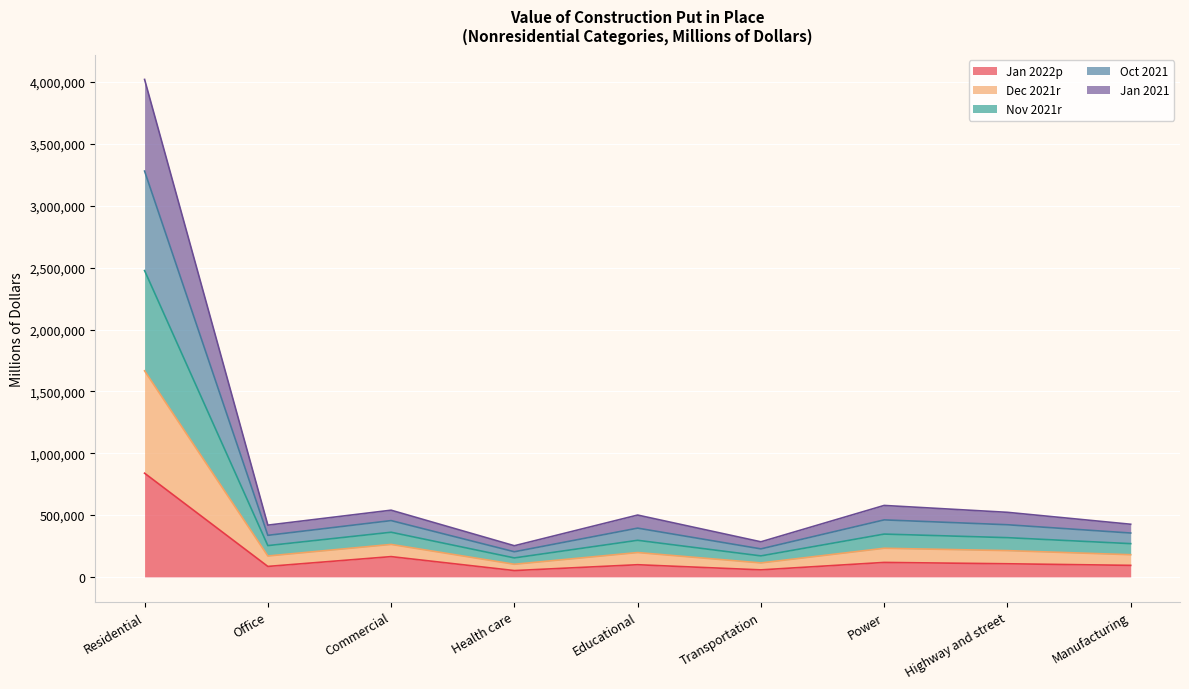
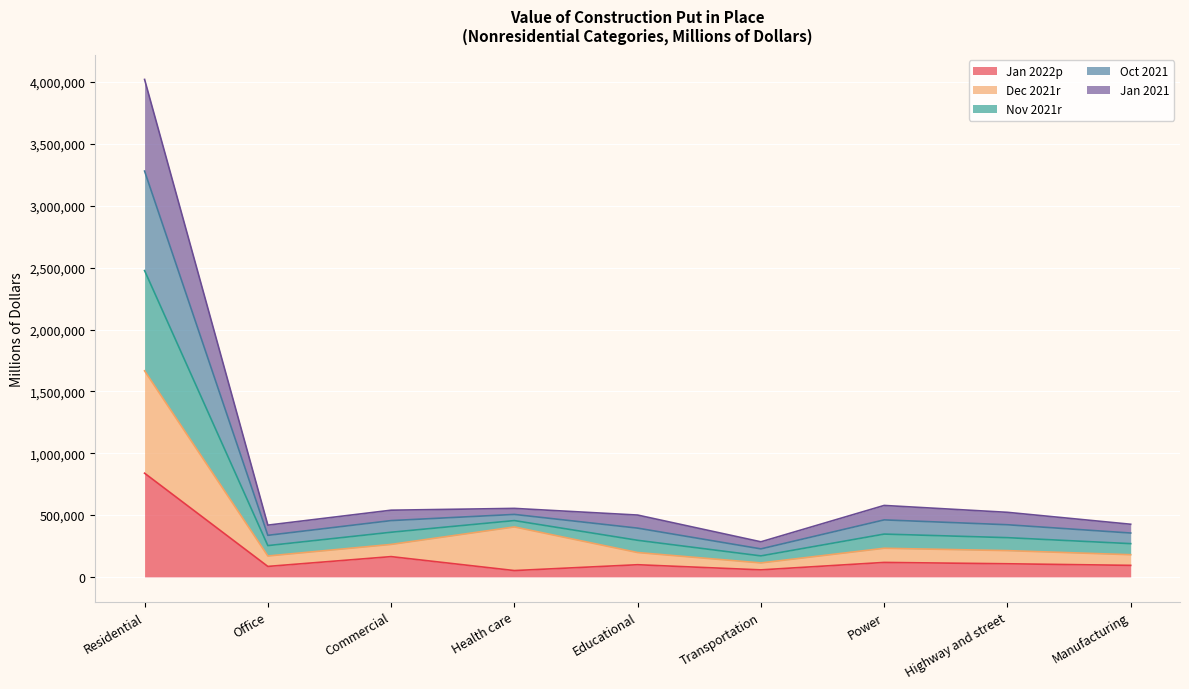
  {
    "Jan 2022p": {
      "Residential": "840,000",
      "Office": "80,000",
      "Commercial": "160,000",
      "Health care": "50,000",
      "Educational": "100,000",
      "Transportation": "60,000",
      "Power": "120,000",
      "Highway and street": "110,000",
      "Manufacturing": "90,000"
    },
    "Dec 2021r": {
      "Residential": "830,000",
      "Office": "80,000",
      "Commercial": "100,000",
-     "Health care": "50,000",
+     "Health care": "350,000",
      "Educational": "100,000",
      "Transportation": "60,000",
      "Power": "110,000",
      "Highway and street": "110,000",
      "Manufacturing": "90,000"
    }
  }
